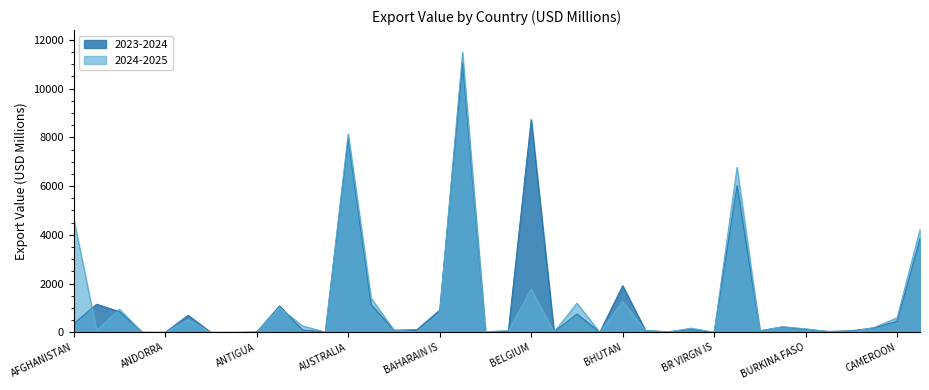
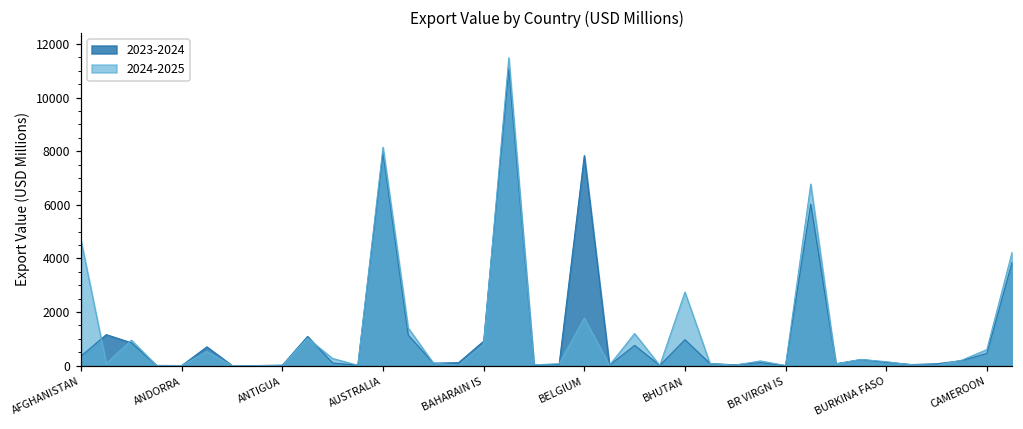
  {
    "2023-2024": {
      "AFGHANISTAN": 400,
      "AUSTRALIA": 7900,
      "BAHARAIN IS": 900,
-     "BELGIUM": 8700,
-     "BHUTAN": 1900,
+     "BELGIUM": 7800,
+     "BHUTAN": 1000,
      "CAMEROON": 500
    },
    "2024-2025": {
      "AFGHANISTAN": 4700,
      "AUSTRALIA": 8100,
      "BAHARAIN IS": 800,
      "BELGIUM": 1800,
-     "BHUTAN": 1300,
+     "BHUTAN": 2700,
      "CAMEROON": 600
    }
  }
